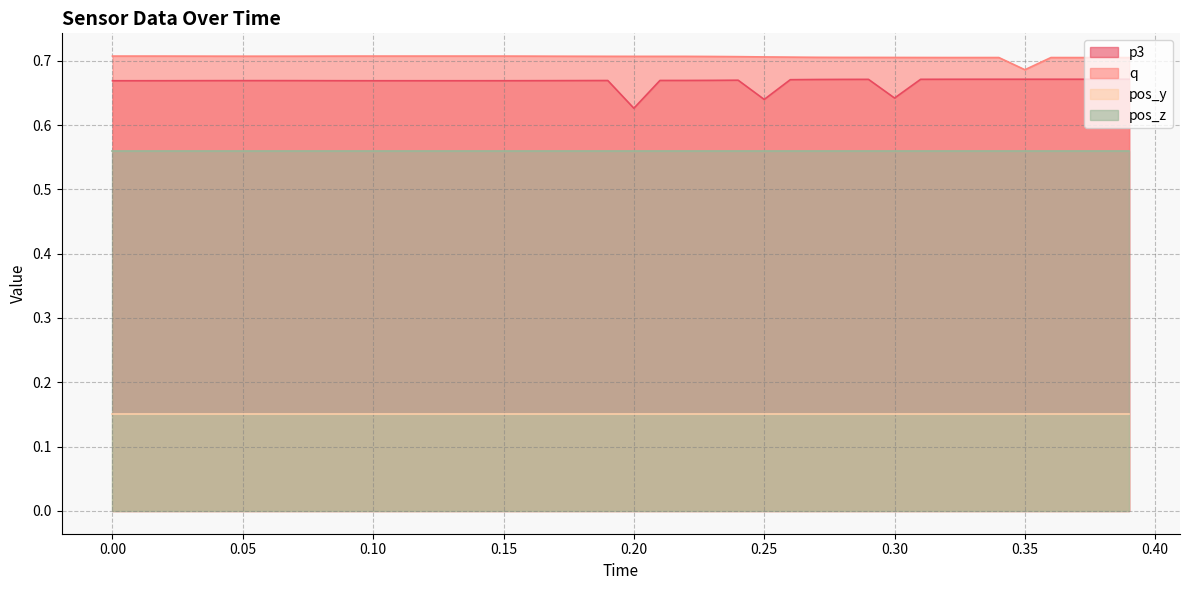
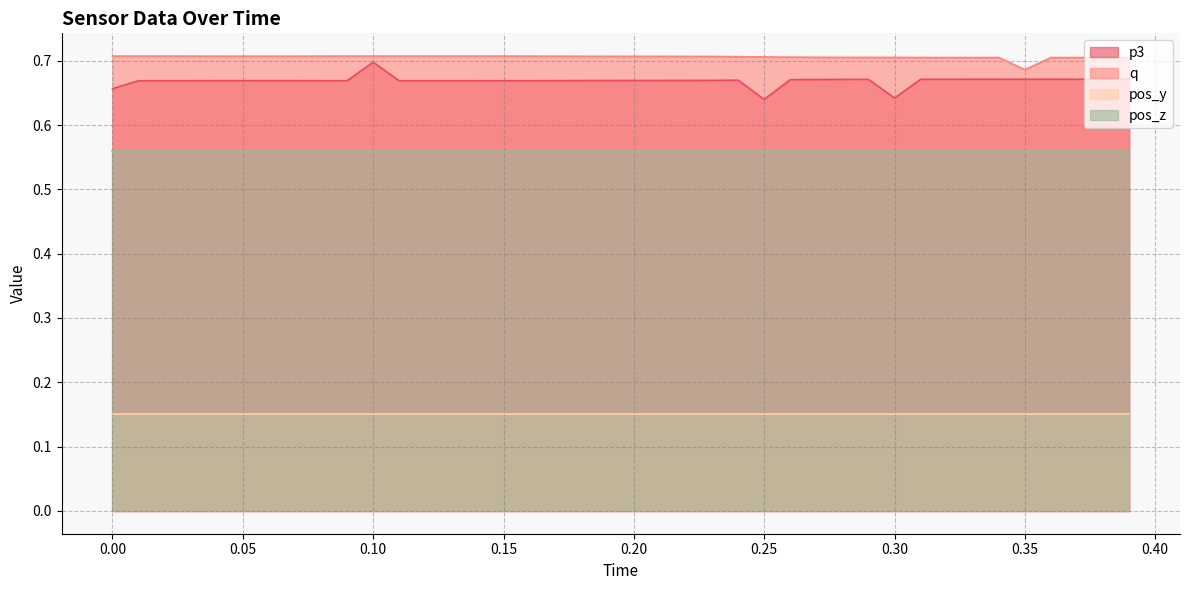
  {
    "p3": {
-     "0.00": 0.67,
+     "0.00": 0.66,
      "0.05": 0.67,
-     "0.10": 0.67,
+     "0.10": 0.70,
      "0.15": 0.67,
-     "0.20": 0.63,
+     "0.20": 0.67,
      "0.25": 0.64,
      "0.30": 0.64,
      "0.35": 0.67
    },
    "q": {
      "0.00": 0.71,
      "0.05": 0.71,
      "0.10": 0.71,
      "0.15": 0.71,
      "0.20": 0.71,
      "0.25": 0.71,
      "0.30": 0.71,
      "0.35": 0.69
    },
    "pos_y": {
      "0.00": 0.15,
      "0.05": 0.15,
      "0.10": 0.15,
      "0.15": 0.15,
      "0.20": 0.15,
      "0.25": 0.15,
      "0.30": 0.15,
      "0.35": 0.15
    },
    "pos_z": {
      "0.00": 0.56,
      "0.05": 0.56,
      "0.10": 0.56,
      "0.15": 0.56,
      "0.20": 0.56,
      "0.25": 0.56,
      "0.30": 0.56,
      "0.35": 0.56
    }
  }
